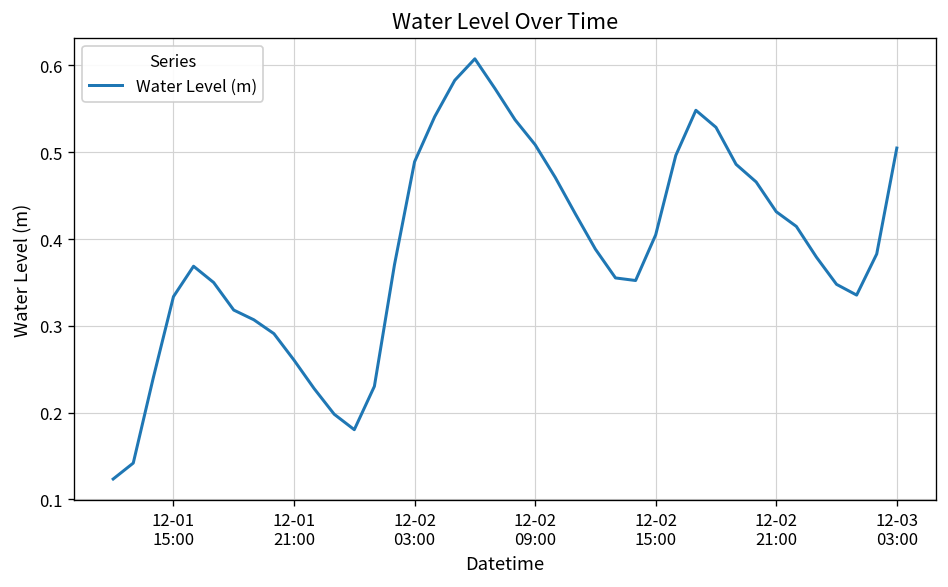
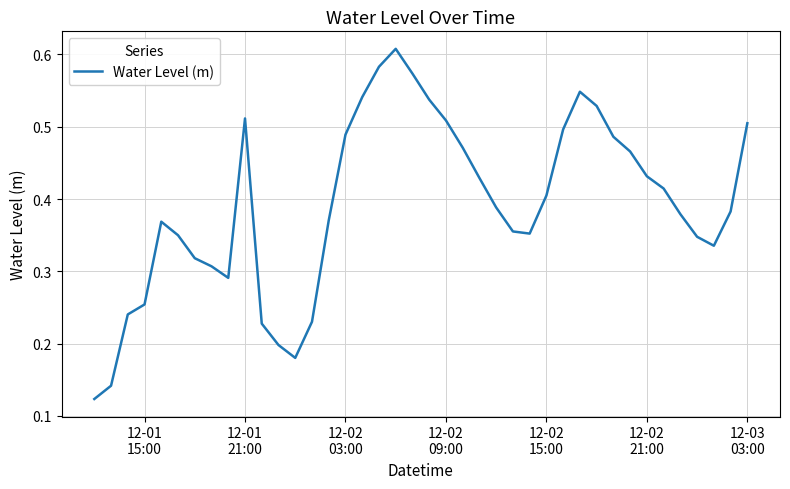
  {
-   "12-01 15:00": 0.33,
-   "12-01 21:00": 0.26,
+   "12-01 15:00": 0.25,
+   "12-01 21:00": 0.51,
    "12-02 03:00": 0.49,
    "12-02 09:00": 0.51,
    "12-02 15:00": 0.40,
    "12-02 21:00": 0.43,
    "12-03 03:00": 0.50
  }
